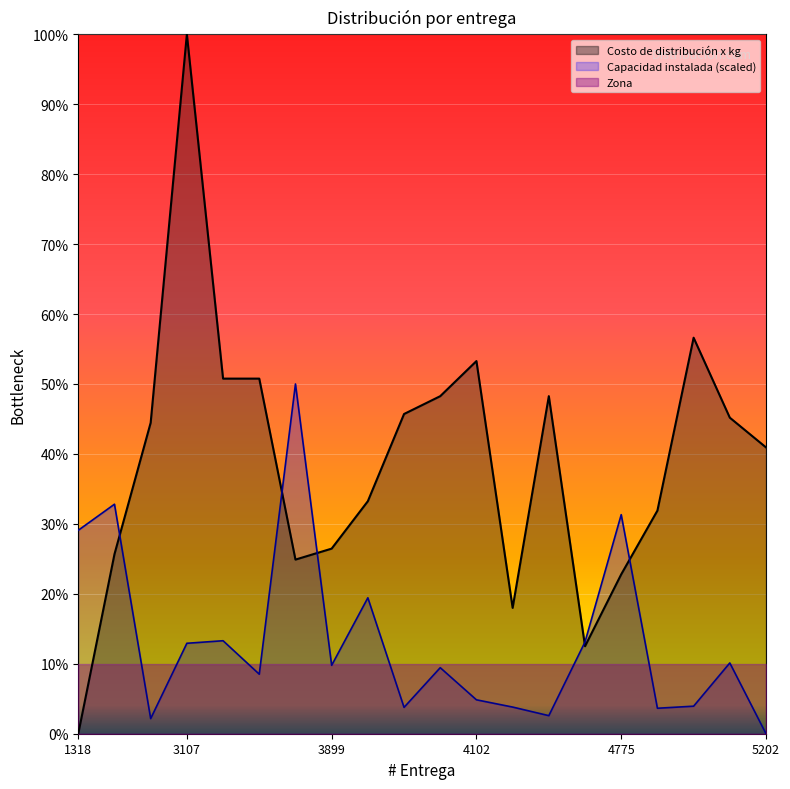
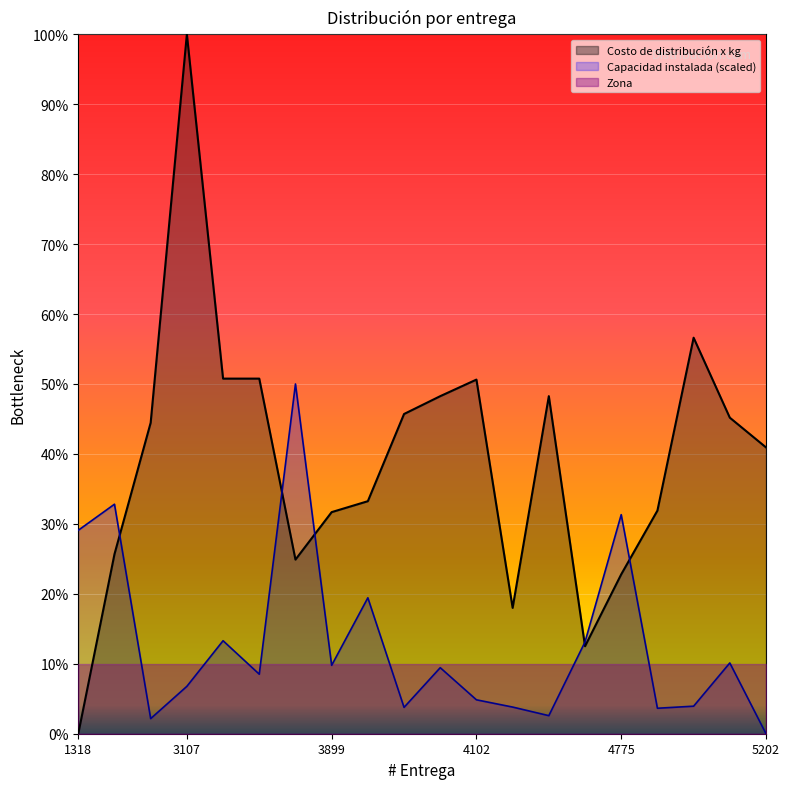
  {
    "Costo de distribución x kg": {
      "1318": "0%",
      "3107": "100%",
-     "3899": "26%",
-     "4102": "53%",
+     "3899": "32%",
+     "4102": "51%",
      "4775": "23%",
      "5202": "41%"
    },
    "Capacidad instalada (scaled)": {
      "1318": "29%",
-     "3107": "13%",
+     "3107": "7%",
      "4102": "5%",
      "4775": "31%",
      "5202": "0%"
    },
    "Zona": {
      "1318": "10%",
      "3107": "10%",
      "4102": "10%",
      "4775": "10%",
      "5202": "10%"
    }
  }
